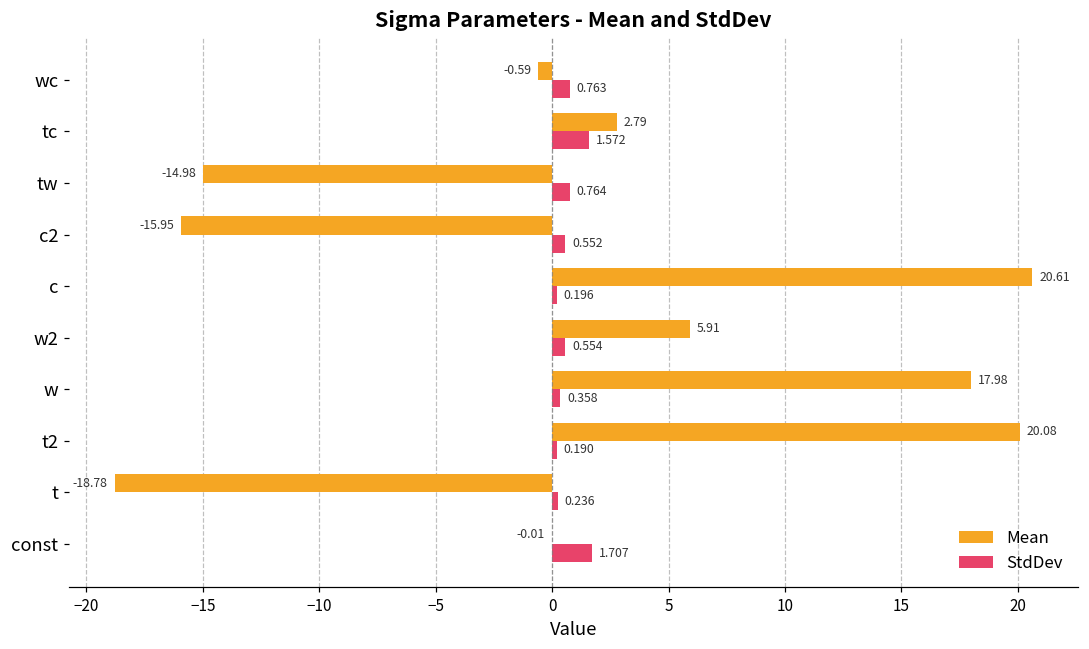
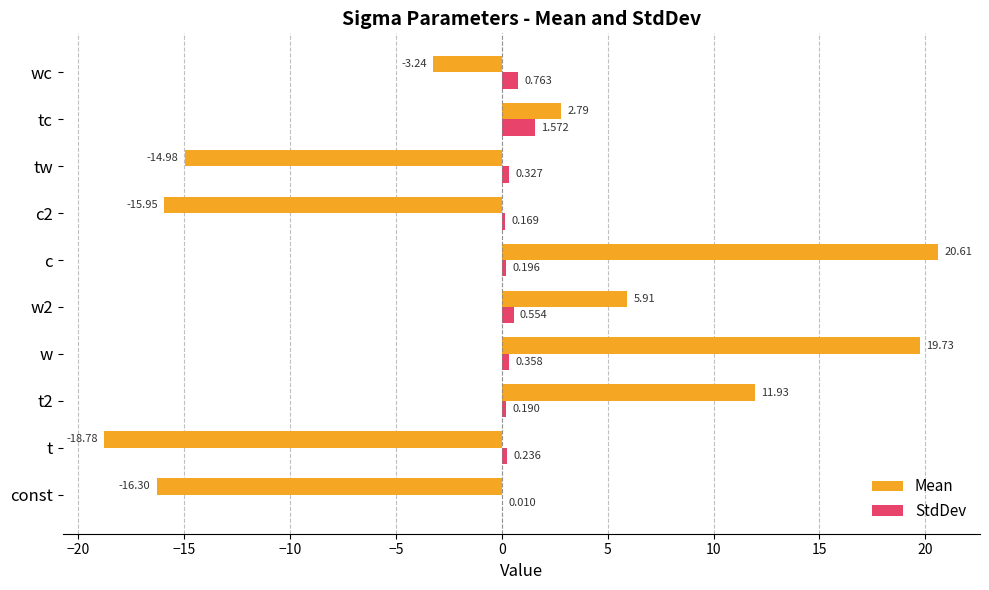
  {
    "Mean": {
-     "wc": -0.59,
+     "wc": -3.24,
      "tc": 2.79,
      "tw": -14.98,
      "c2": -15.95,
      "c": 20.61,
      "w2": 5.91,
-     "w": 17.98,
-     "t2": 20.08,
+     "w": 19.73,
+     "t2": 11.93,
      "t": -18.78,
-     "const": -0.01
+     "const": -16.30
    },
    "StdDev": {
      "wc": 0.763,
      "tc": 1.572,
-     "tw": 0.764,
-     "c2": 0.552,
+     "tw": 0.327,
+     "c2": 0.169,
      "c": 0.196,
      "w2": 0.554,
      "w": 0.358,
      "t2": 0.190,
      "t": 0.236,
-     "const": 1.707
+     "const": 0.010
    }
  }
